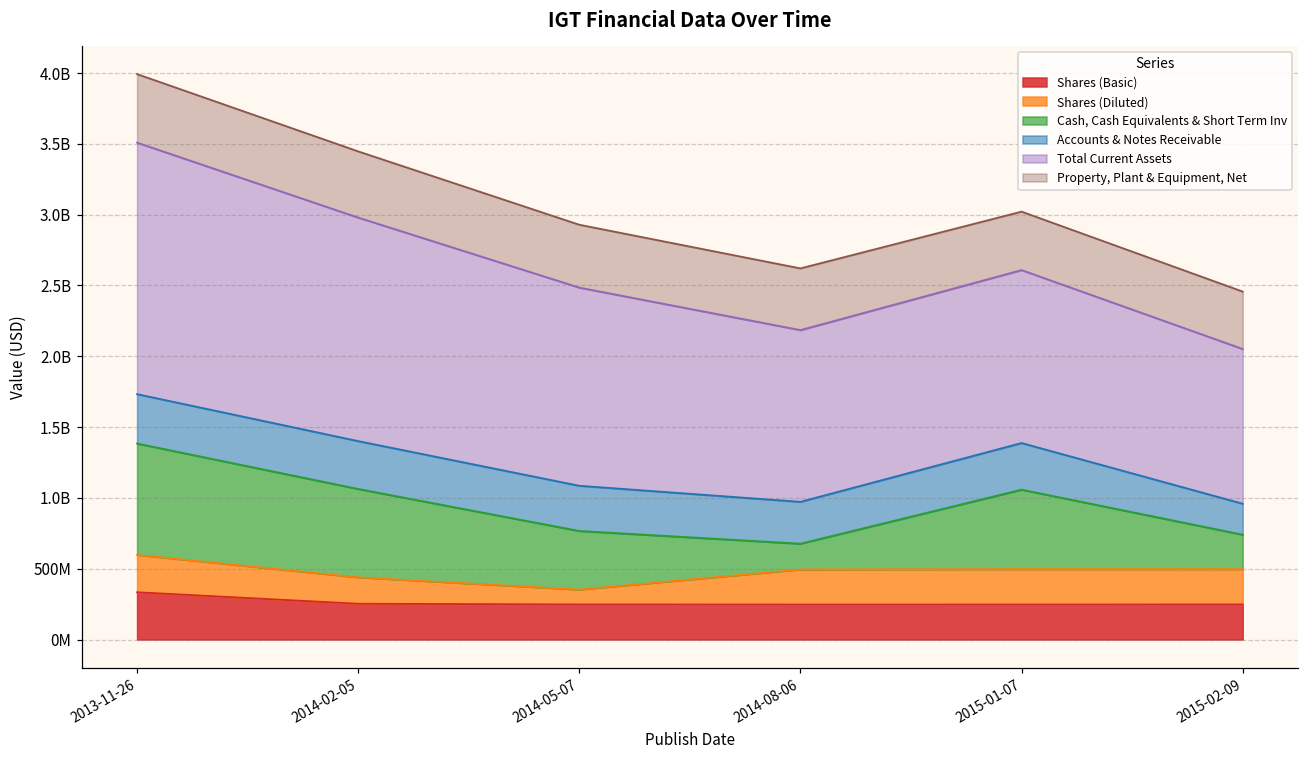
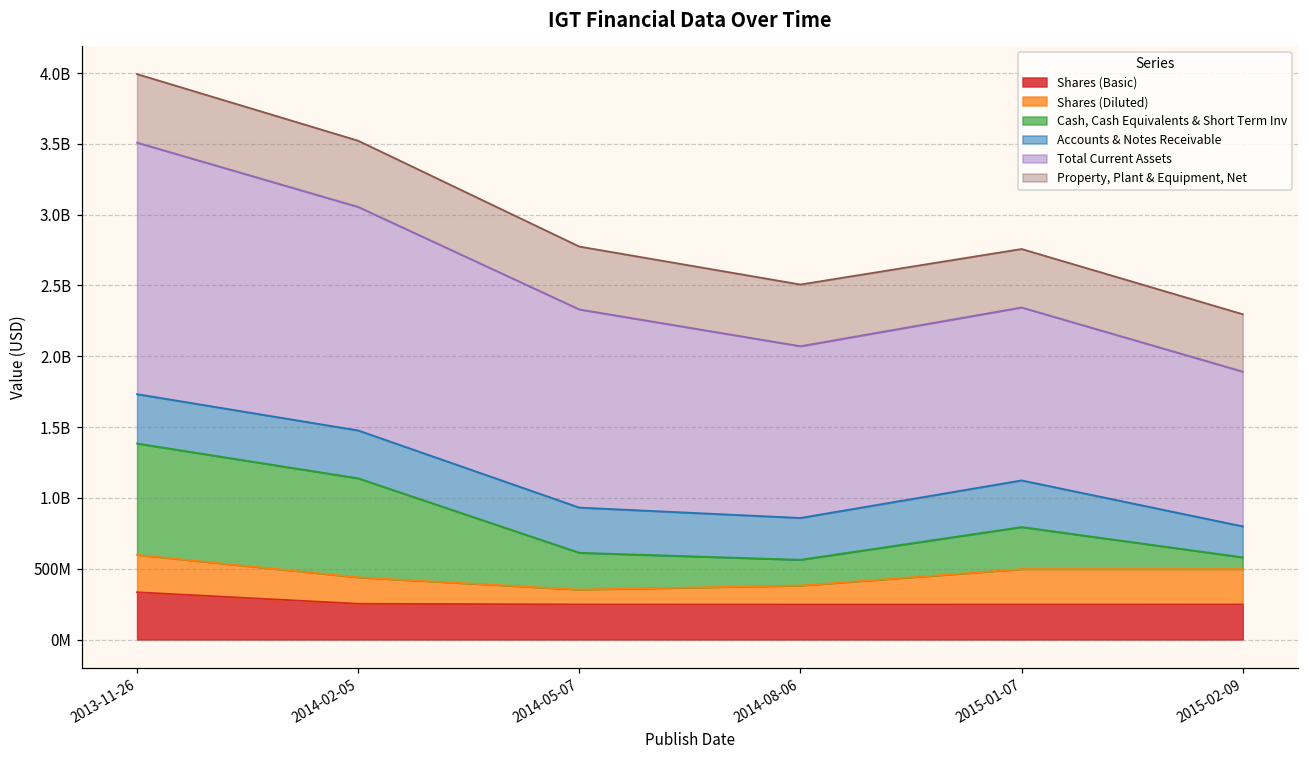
  {
    "Shares (Basic)": {
      "2013-11-26": 330000000,
      "2014-02-05": 250000000,
      "2014-05-07": 250000000,
      "2014-08-06": 250000000,
      "2015-01-07": 250000000,
      "2015-02-09": 250000000
    },
    "Shares (Diluted)": {
      "2013-11-26": 260000000,
      "2014-02-05": 190000000,
      "2014-05-07": 110000000,
-     "2014-08-06": 250000000,
+     "2014-08-06": 130000000,
      "2015-01-07": 250000000,
      "2015-02-09": 250000000
    },
    "Cash, Cash Equivalents & Short Term Inv": {
      "2013-11-26": 790000000,
-     "2014-02-05": 620000000,
-     "2014-05-07": 410000000,
+     "2014-02-05": 700000000,
+     "2014-05-07": 260000000,
      "2014-08-06": 180000000,
-     "2015-01-07": 560000000,
-     "2015-02-09": 240000000
+     "2015-01-07": 300000000,
+     "2015-02-09": 80000000
    },
    "Accounts & Notes Receivable": {
      "2013-11-26": 350000000,
      "2014-02-05": 340000000,
      "2014-05-07": 320000000,
      "2014-08-06": 300000000,
      "2015-01-07": 330000000,
      "2015-02-09": 220000000
    }
  }
